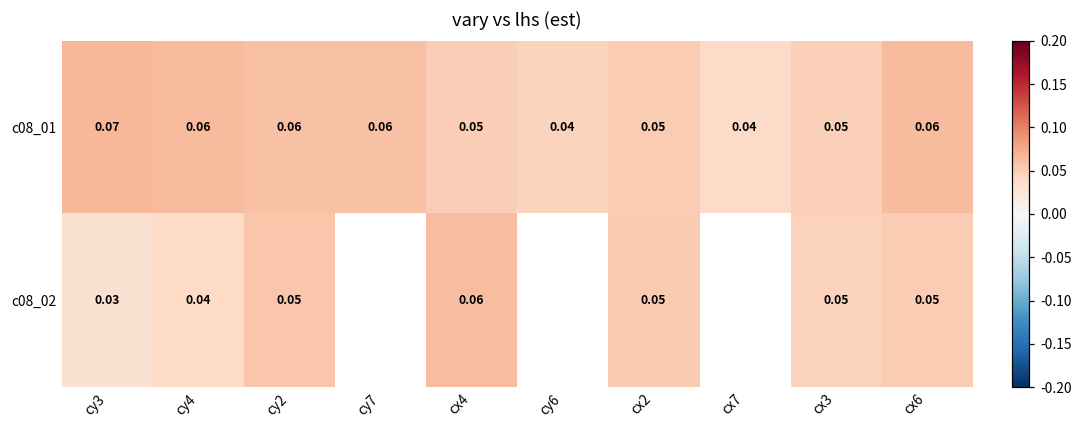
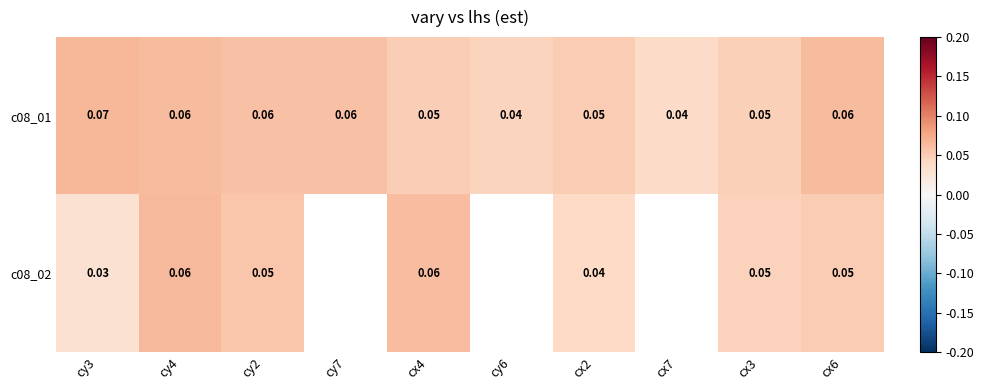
  {
    "c08_01": {
      "cy3": 0.07,
      "cy4": 0.06,
      "cy2": 0.06,
      "cy7": 0.06,
      "cx4": 0.05,
      "cy6": 0.04,
      "cx2": 0.05,
      "cx7": 0.04,
      "cx3": 0.05,
      "cx6": 0.06
    },
    "c08_02": {
      "cy3": 0.03,
-     "cy4": 0.04,
+     "cy4": 0.06,
      "cy2": 0.05,
      "cx4": 0.06,
-     "cx2": 0.05,
+     "cx2": 0.04,
      "cx3": 0.05,
      "cx6": 0.05
    }
  }
